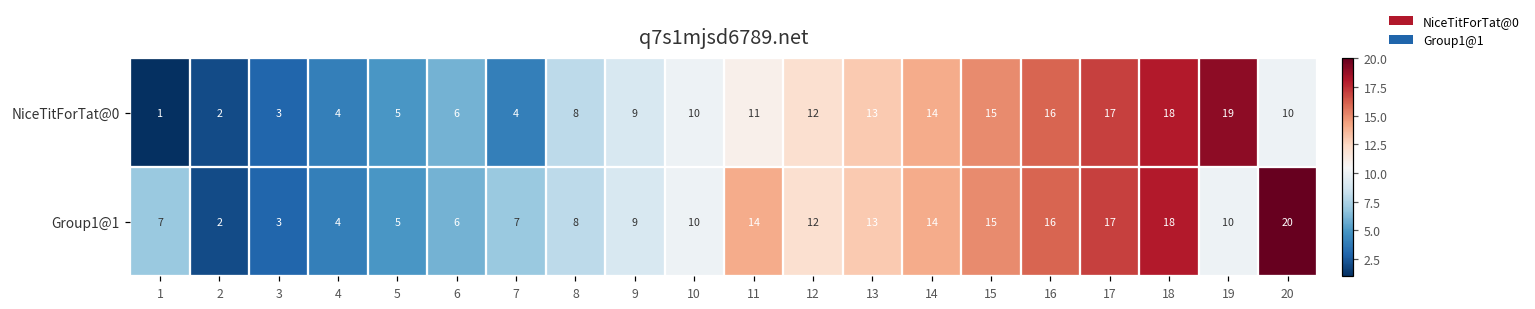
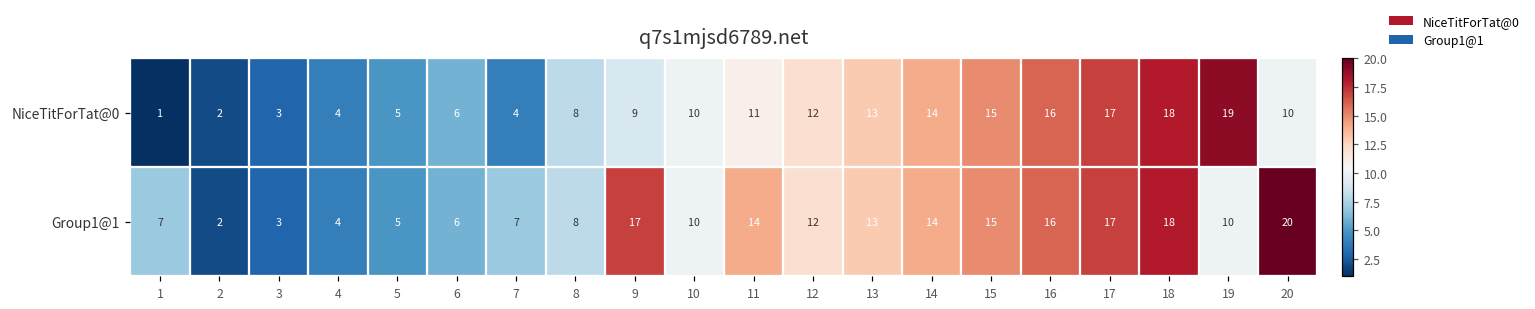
  {
    "NiceTitForTat@0": {
      "1": 1,
      "2": 2,
      "3": 3,
      "4": 4,
      "5": 5,
      "6": 6,
      "7": 4,
      "8": 8,
      "9": 9,
      "10": 10,
      "11": 11,
      "12": 12,
      "13": 13,
      "14": 14,
      "15": 15,
      "16": 16,
      "17": 17,
      "18": 18,
      "19": 19,
      "20": 10
    },
    "Group1@1": {
      "1": 7,
      "2": 2,
      "3": 3,
      "4": 4,
      "5": 5,
      "6": 6,
      "7": 7,
      "8": 8,
-     "9": 9,
+     "9": 17,
      "10": 10,
      "11": 14,
      "12": 12,
      "13": 13,
      "14": 14,
      "15": 15,
      "16": 16,
      "17": 17,
      "18": 18,
      "19": 10,
      "20": 20
    }
  }
